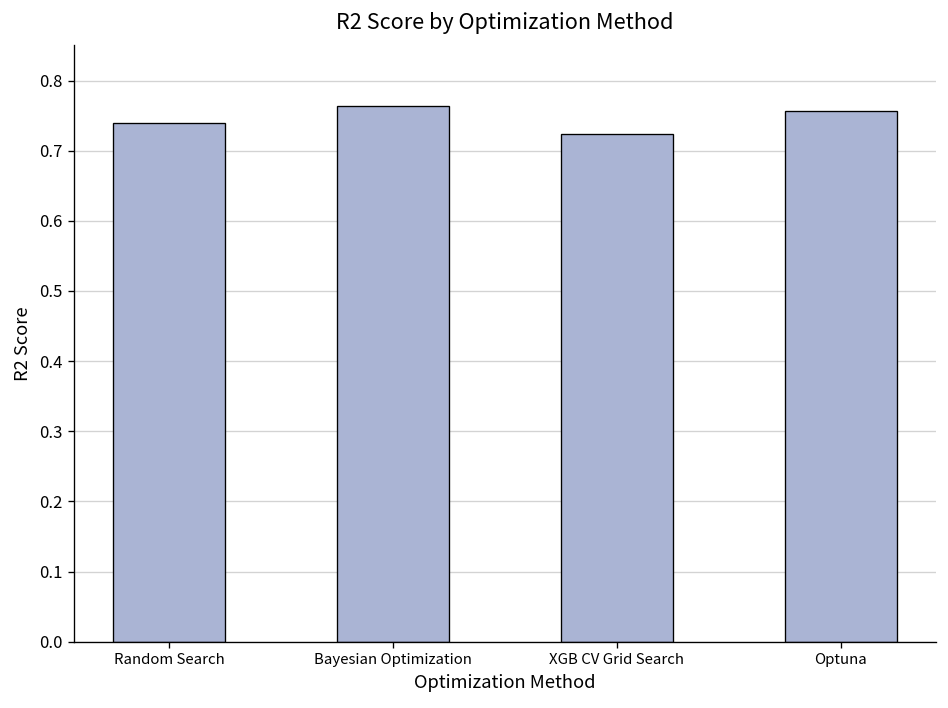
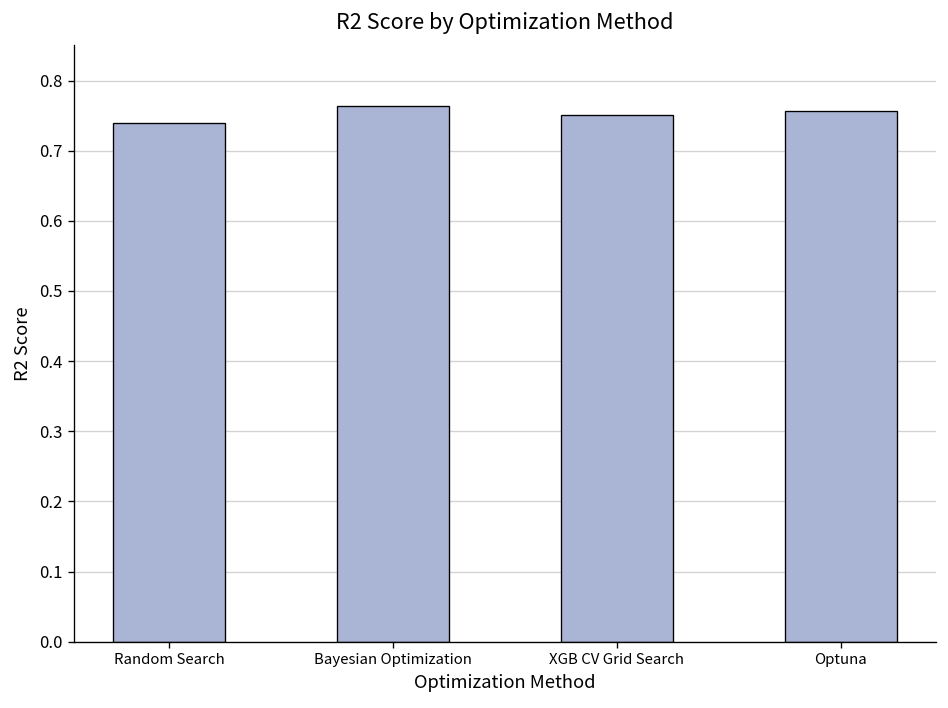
  {
    "Random Search": 0.74,
    "Bayesian Optimization": 0.76,
-   "XGB CV Grid Search": 0.72,
+   "XGB CV Grid Search": 0.75,
    "Optuna": 0.76
  }
